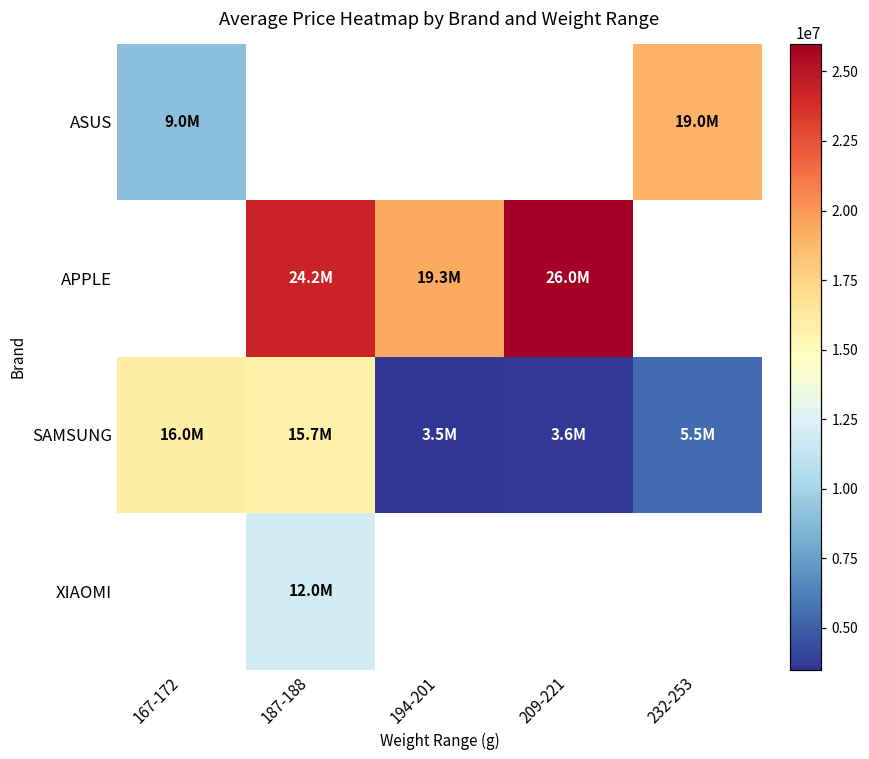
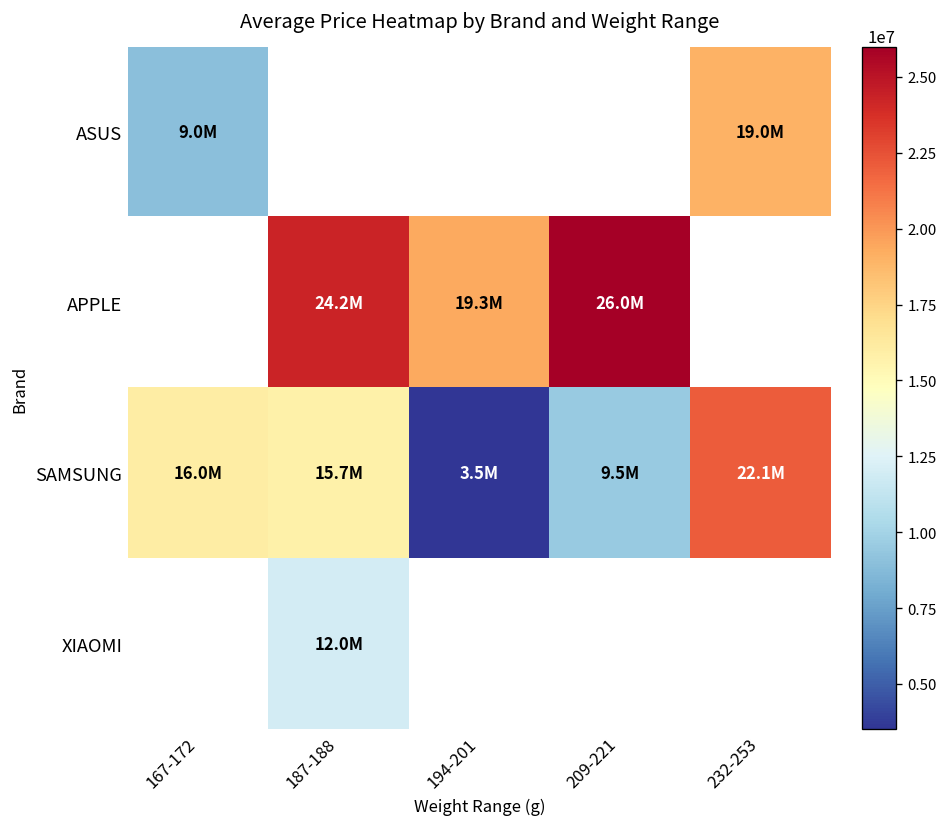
  {
    "ASUS": {
      "167-172": "9.0M",
      "232-253": "19.0M"
    },
    "APPLE": {
      "187-188": "24.2M",
      "194-201": "19.3M",
      "209-221": "26.0M"
    },
    "SAMSUNG": {
      "167-172": "16.0M",
      "187-188": "15.7M",
      "194-201": "3.5M",
-     "209-221": "3.6M",
-     "232-253": "5.5M"
+     "209-221": "9.5M",
+     "232-253": "22.1M"
    },
    "XIAOMI": {
      "187-188": "12.0M"
    }
  }
